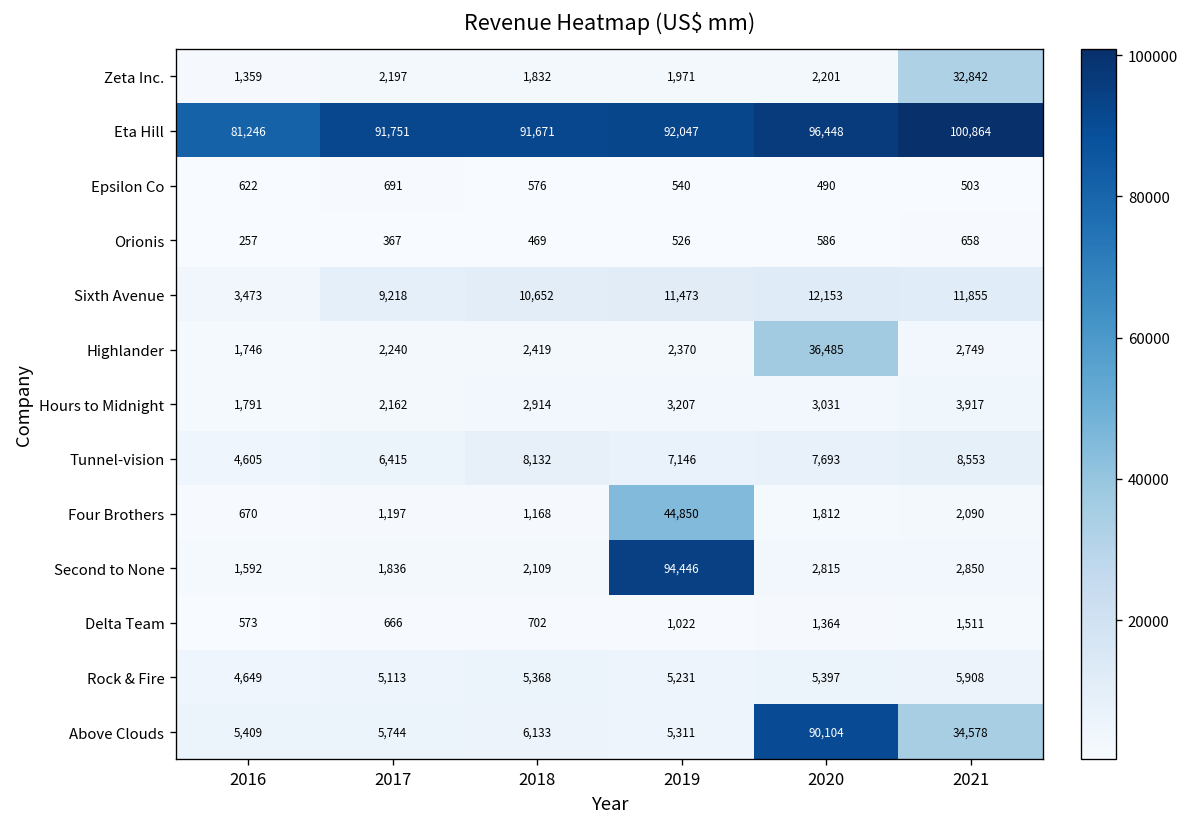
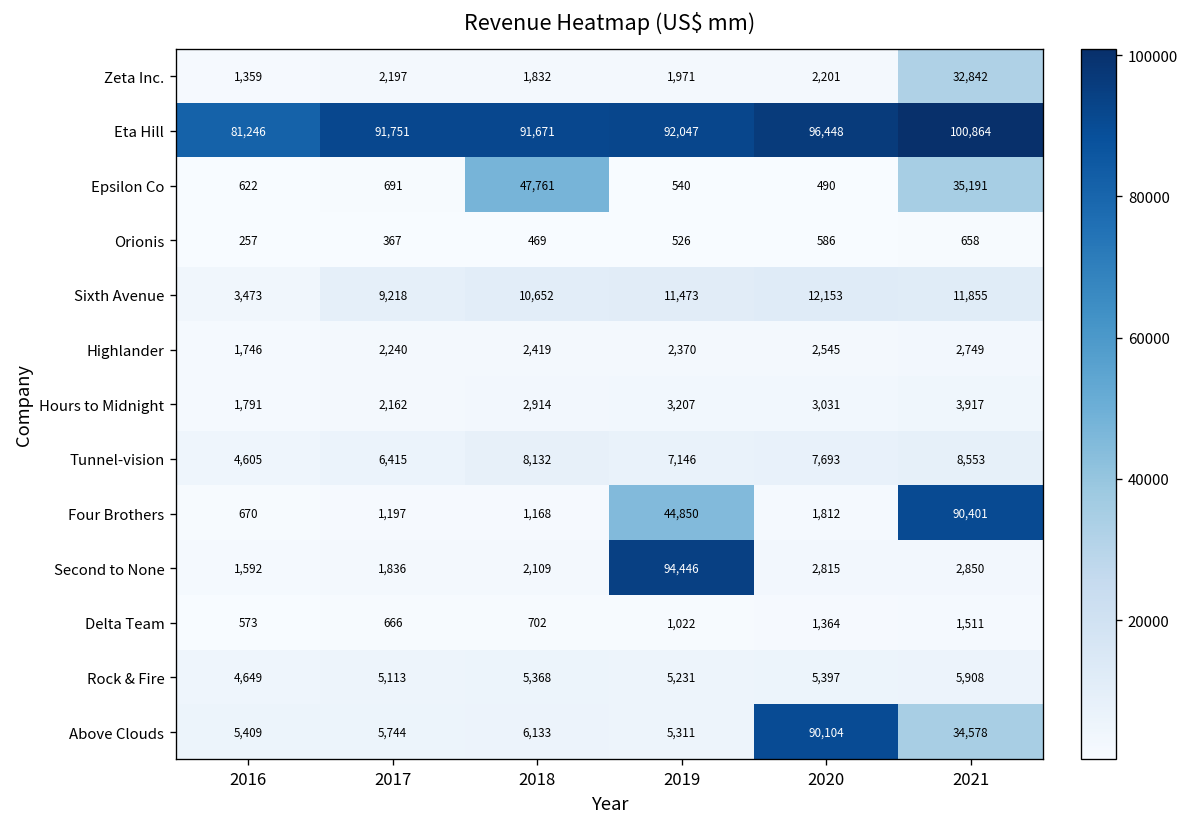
  {
    "Zeta Inc.": {
      "2016": "1,359",
      "2017": "2,197",
      "2018": "1,832",
      "2019": "1,971",
      "2020": "2,201",
      "2021": "32,842"
    },
    "Eta Hill": {
      "2016": "81,246",
      "2017": "91,751",
      "2018": "91,671",
      "2019": "92,047",
      "2020": "96,448",
      "2021": "100,864"
    },
    "Epsilon Co": {
      "2016": "622",
      "2017": "691",
-     "2018": "576",
+     "2018": "47,761",
      "2019": "540",
      "2020": "490",
-     "2021": "503"
+     "2021": "35,191"
    },
    "Orionis": {
      "2016": "257",
      "2017": "367",
      "2018": "469",
      "2019": "526",
      "2020": "586",
      "2021": "658"
    },
    "Sixth Avenue": {
      "2016": "3,473",
      "2017": "9,218",
      "2018": "10,652",
      "2019": "11,473",
      "2020": "12,153",
      "2021": "11,855"
    },
    "Highlander": {
      "2016": "1,746",
      "2017": "2,240",
      "2018": "2,419",
      "2019": "2,370",
-     "2020": "36,485",
+     "2020": "2,545",
      "2021": "2,749"
    },
    "Hours to Midnight": {
      "2016": "1,791",
      "2017": "2,162",
      "2018": "2,914",
      "2019": "3,207",
      "2020": "3,031",
      "2021": "3,917"
    },
    "Tunnel-vision": {
      "2016": "4,605",
      "2017": "6,415",
      "2018": "8,132",
      "2019": "7,146",
      "2020": "7,693",
      "2021": "8,553"
    },
    "Four Brothers": {
      "2016": "670",
      "2017": "1,197",
      "2018": "1,168",
      "2019": "44,850",
      "2020": "1,812",
-     "2021": "2,090"
+     "2021": "90,401"
    },
    "Second to None": {
      "2016": "1,592",
      "2017": "1,836",
      "2018": "2,109",
      "2019": "94,446",
      "2020": "2,815",
      "2021": "2,850"
    },
    "Delta Team": {
      "2016": "573",
      "2017": "666",
      "2018": "702",
      "2019": "1,022",
      "2020": "1,364",
      "2021": "1,511"
    },
    "Rock & Fire": {
      "2016": "4,649",
      "2017": "5,113",
      "2018": "5,368",
      "2019": "5,231",
      "2020": "5,397",
      "2021": "5,908"
    },
    "Above Clouds": {
      "2016": "5,409",
      "2017": "5,744",
      "2018": "6,133",
      "2019": "5,311",
      "2020": "90,104",
      "2021": "34,578"
    }
  }
